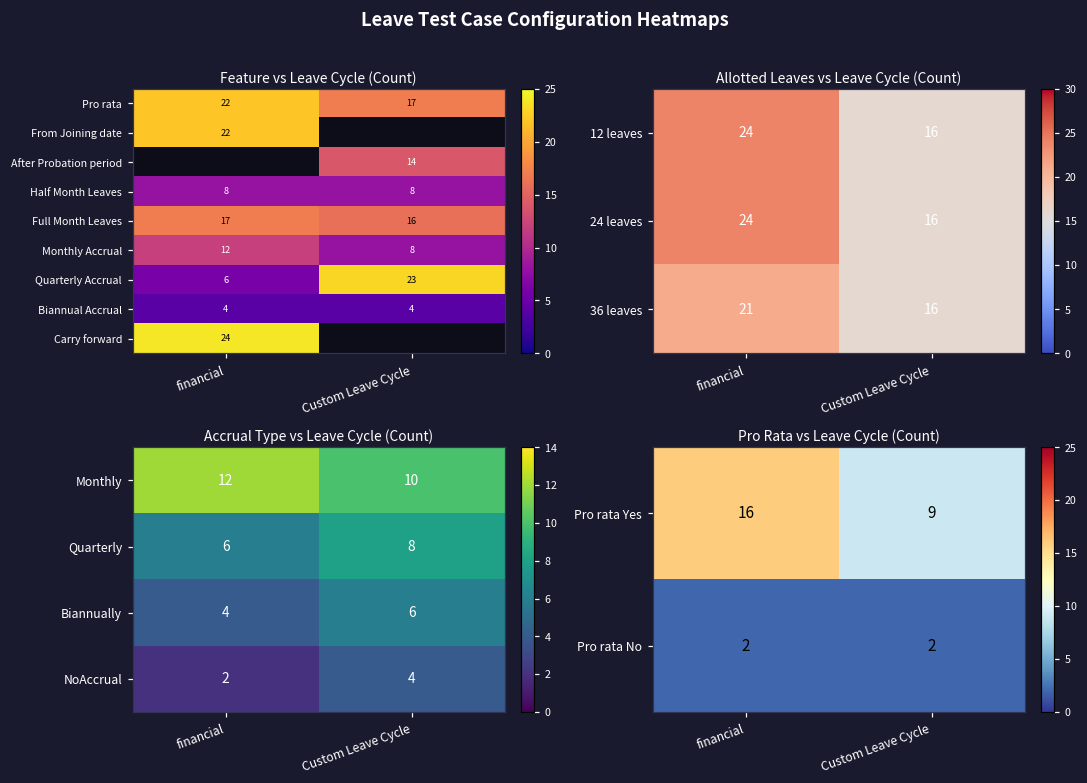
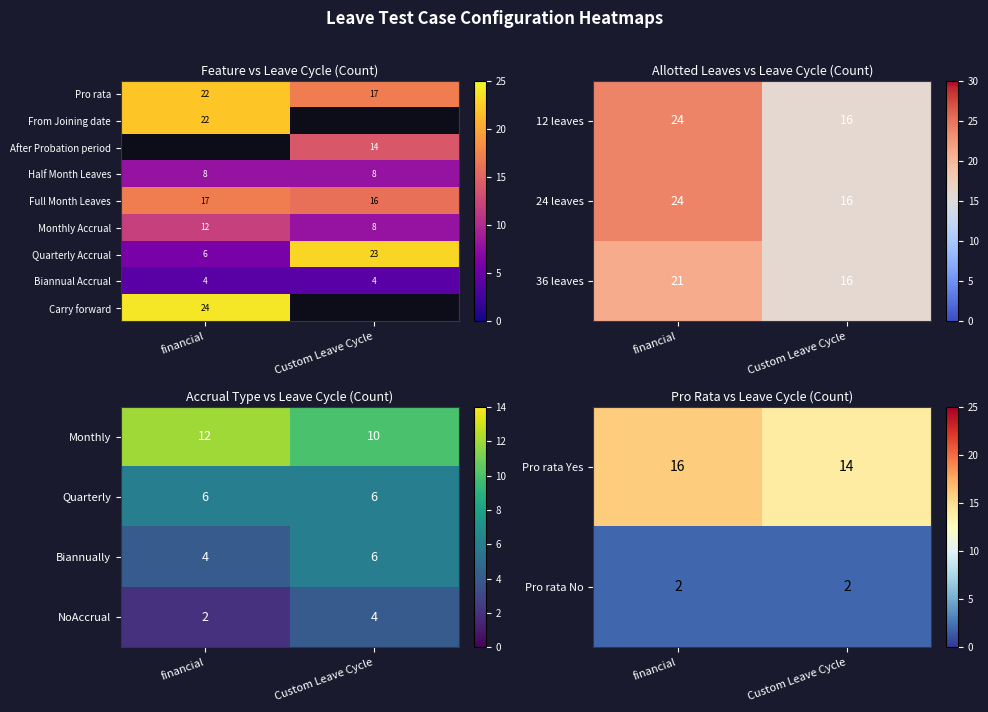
  {
    "Feature vs Leave Cycle (Count)": {
      "Pro rata": {
        "financial": 22,
        "Custom Leave Cycle": 17
      },
      "From Joining date": {
        "financial": 22
      },
      "After Probation period": {
        "Custom Leave Cycle": 14
      },
      "Half Month Leaves": {
        "financial": 8,
        "Custom Leave Cycle": 8
      },
      "Full Month Leaves": {
        "financial": 17,
        "Custom Leave Cycle": 16
      },
      "Monthly Accrual": {
        "financial": 12,
        "Custom Leave Cycle": 8
      },
      "Quarterly Accrual": {
        "financial": 6,
        "Custom Leave Cycle": 23
      },
      "Biannual Accrual": {
        "financial": 4,
        "Custom Leave Cycle": 4
      },
      "Carry forward": {
        "financial": 24
      }
    },
    "Allotted Leaves vs Leave Cycle (Count)": {
      "12 leaves": {
        "financial": 24
      },
      "24 leaves": {
        "financial": 24
      },
      "36 leaves": {
        "financial": 21
      }
    },
    "Accrual Type vs Leave Cycle (Count)": {
      "Monthly": {
        "financial": 12,
        "Custom Leave Cycle": 10
      },
      "Quarterly": {
        "financial": 6,
-       "Custom Leave Cycle": 8
+       "Custom Leave Cycle": 6
      },
      "Biannually": {
        "financial": 4,
        "Custom Leave Cycle": 6
      },
      "NoAccrual": {
        "financial": 2,
        "Custom Leave Cycle": 4
      }
    },
    "Pro Rata vs Leave Cycle (Count)": {
      "Pro rata Yes": {
        "financial": 16,
-       "Custom Leave Cycle": 9
+       "Custom Leave Cycle": 14
      },
      "Pro rata No": {
        "financial": 2,
        "Custom Leave Cycle": 2
      }
    }
  }
